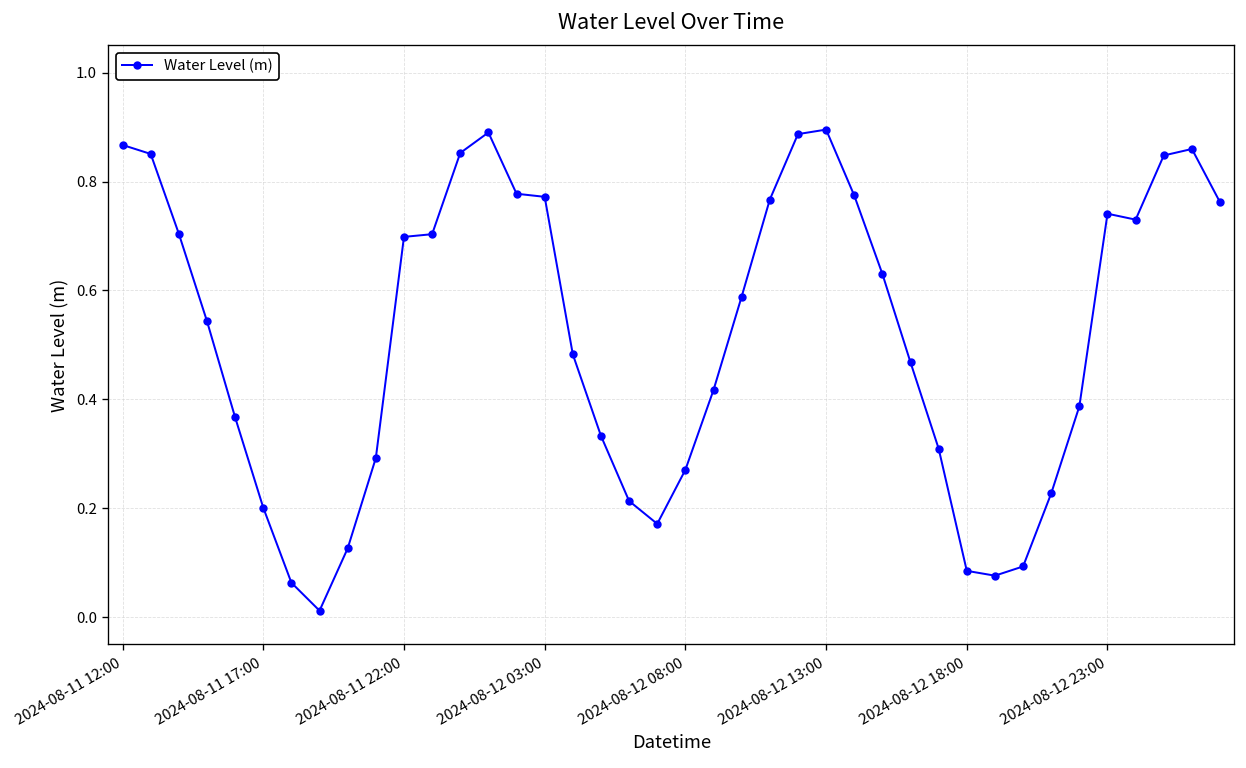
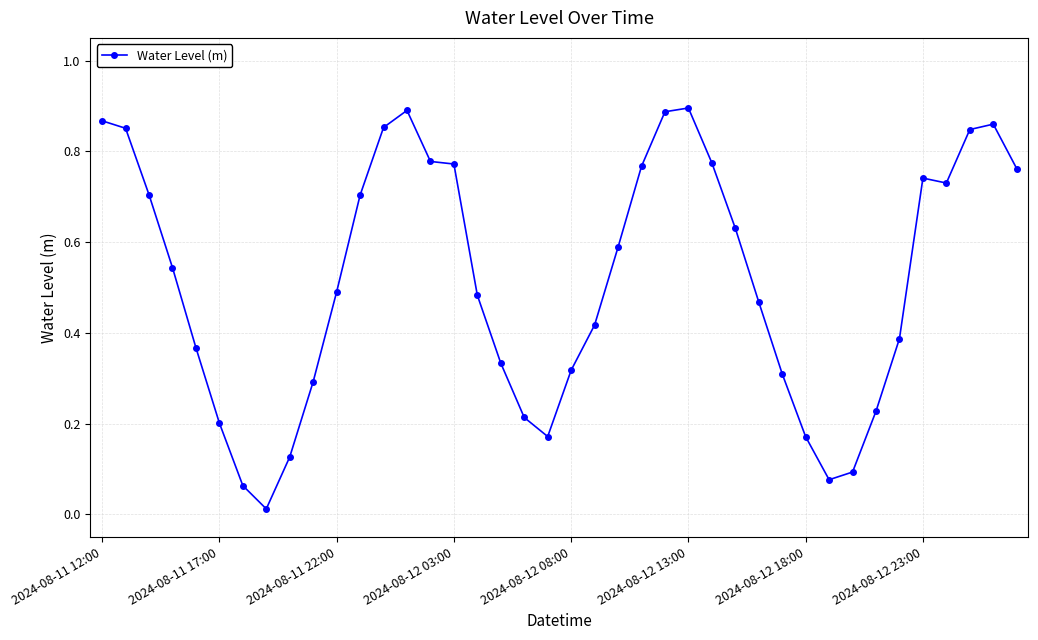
  {
    "2024-08-11 12:00": 0.87,
    "2024-08-11 17:00": 0.20,
-   "2024-08-11 22:00": 0.70,
+   "2024-08-11 22:00": 0.49,
    "2024-08-12 03:00": 0.77,
-   "2024-08-12 08:00": 0.27,
+   "2024-08-12 08:00": 0.32,
    "2024-08-12 13:00": 0.90,
-   "2024-08-12 18:00": 0.09,
+   "2024-08-12 18:00": 0.17,
    "2024-08-12 23:00": 0.74
  }
